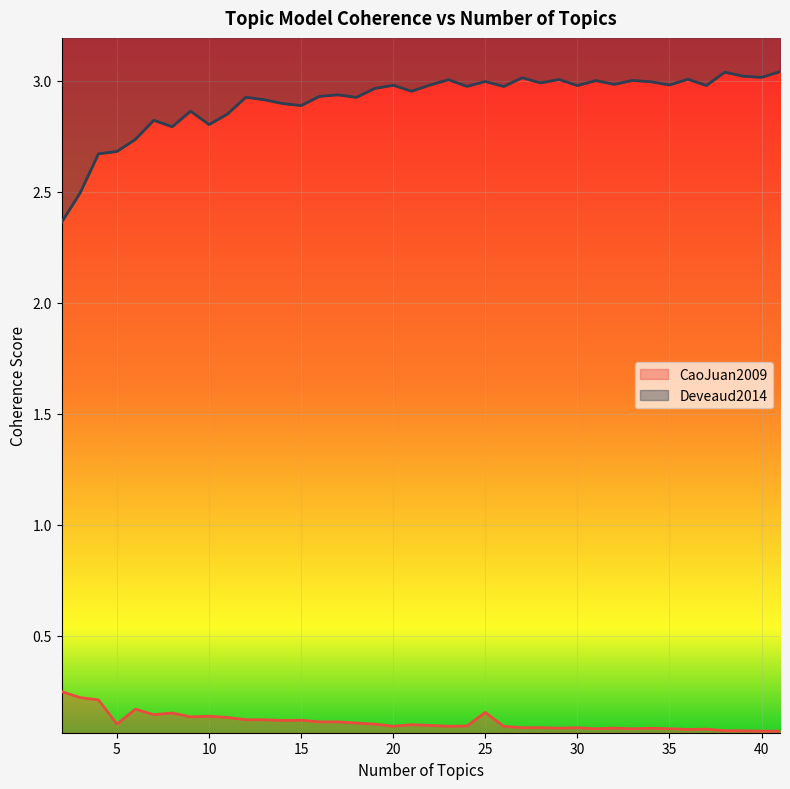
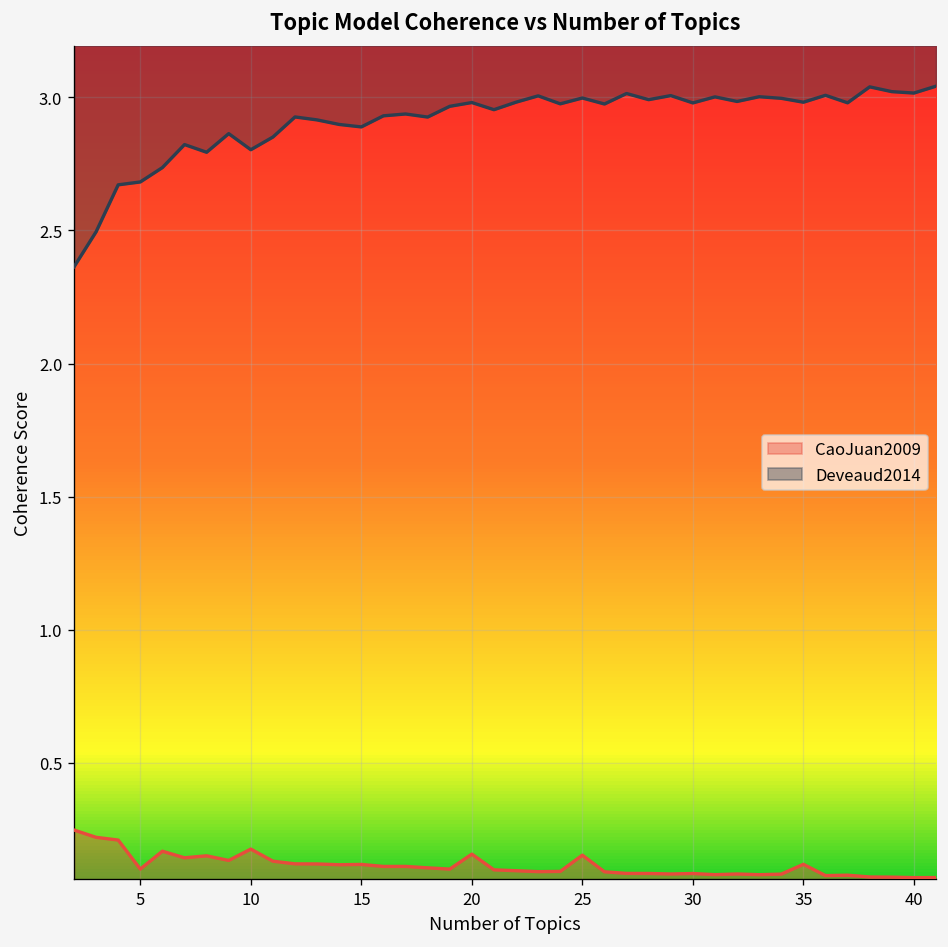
  {
    "CaoJuan2009": {
      "5": 0.10,
-     "10": 0.14,
+     "10": 0.18,
      "15": 0.12,
-     "20": 0.09,
+     "20": 0.16,
      "25": 0.15,
      "30": 0.08,
-     "35": 0.08,
+     "35": 0.12,
      "40": 0.07
    }
  }
